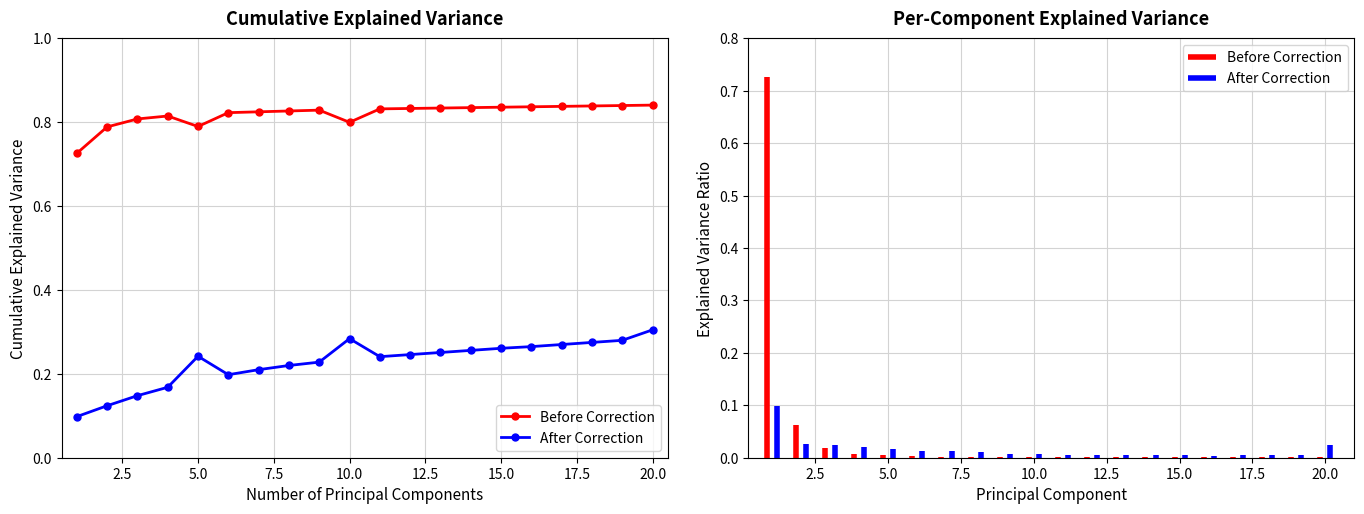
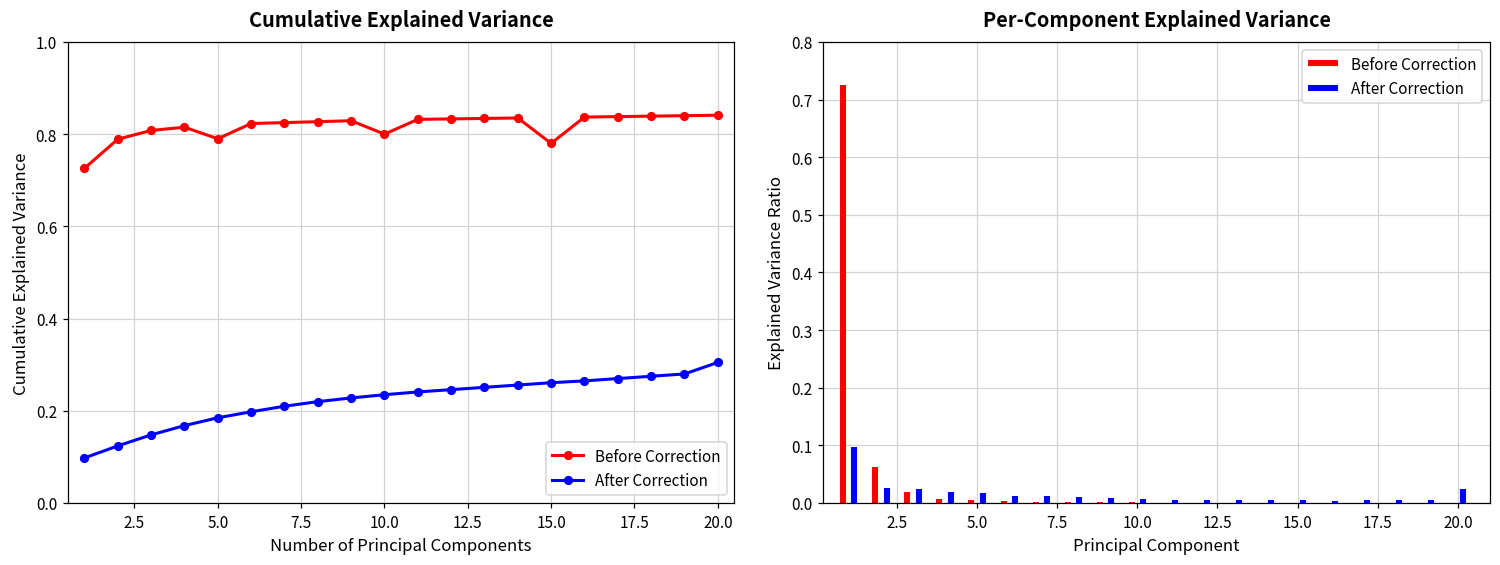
  {
    "Cumulative Explained Variance": {
      "Before Correction": {
        "5.0": 0.79,
        "10.0": 0.80,
-       "15.0": 0.84,
+       "15.0": 0.78,
        "20.0": 0.84
      },
      "After Correction": {
-       "5.0": 0.24,
-       "10.0": 0.28,
+       "5.0": 0.19,
+       "10.0": 0.24,
        "15.0": 0.26,
        "20.0": 0.31
      }
    }
  }
